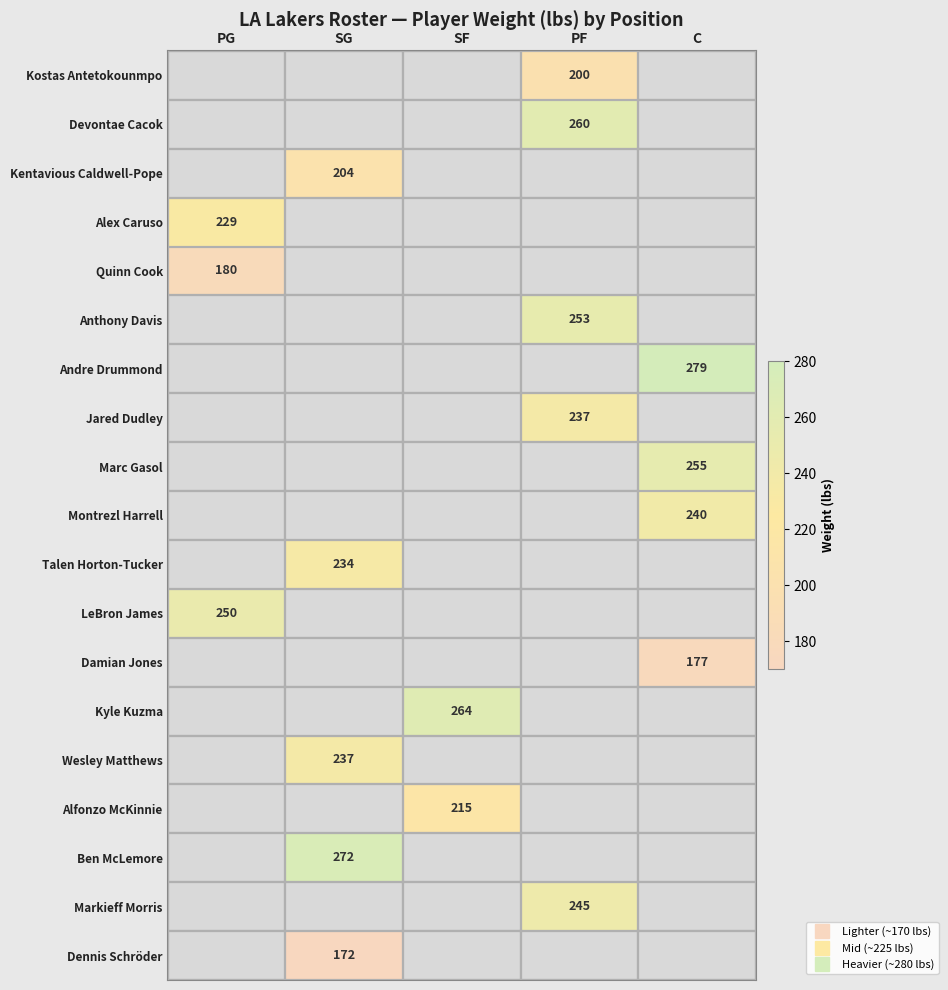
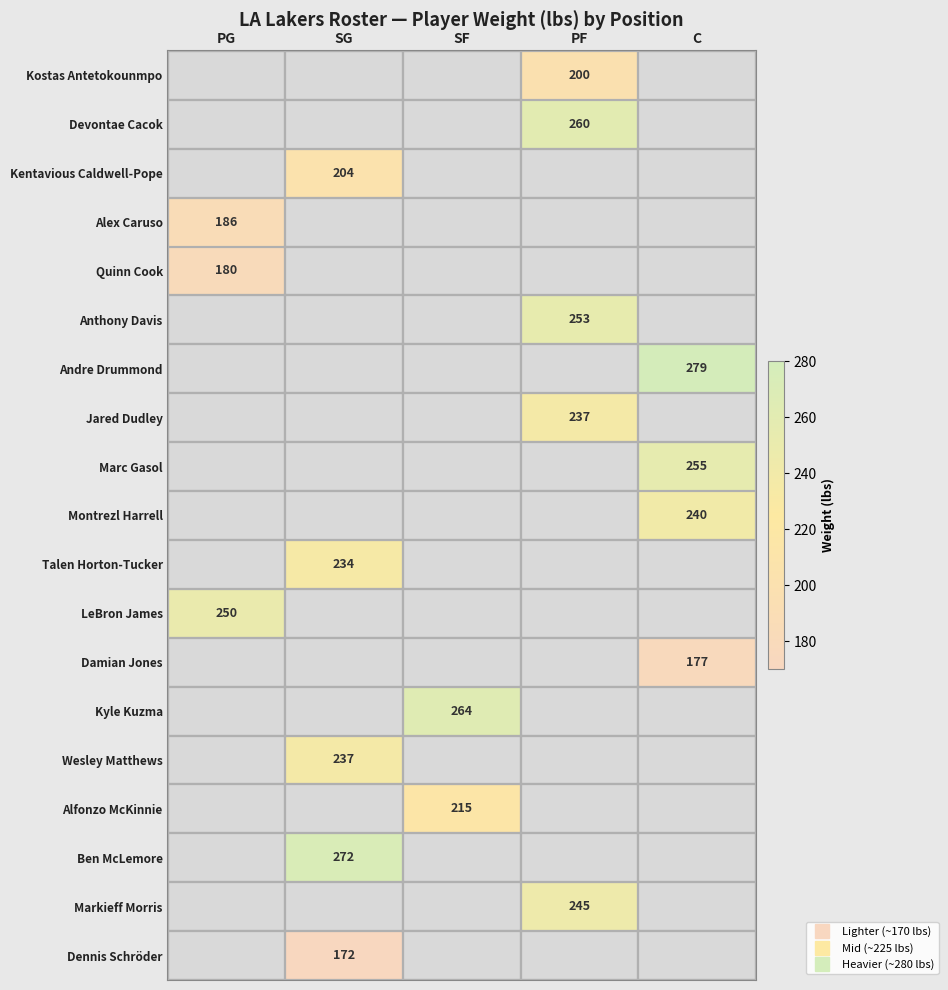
  {
    "Kostas Antetokounmpo": {
      "PF": 200
    },
    "Devontae Cacok": {
      "PF": 260
    },
    "Kentavious Caldwell-Pope": {
      "SG": 204
    },
    "Alex Caruso": {
-     "PG": 229
+     "PG": 186
    },
    "Quinn Cook": {
      "PG": 180
    },
    "Anthony Davis": {
      "PF": 253
    },
    "Andre Drummond": {
      "C": 279
    },
    "Jared Dudley": {
      "PF": 237
    },
    "Marc Gasol": {
      "C": 255
    },
    "Montrezl Harrell": {
      "C": 240
    },
    "Talen Horton-Tucker": {
      "SG": 234
    },
    "LeBron James": {
      "PG": 250
    },
    "Damian Jones": {
      "C": 177
    },
    "Kyle Kuzma": {
      "SF": 264
    },
    "Wesley Matthews": {
      "SG": 237
    },
    "Alfonzo McKinnie": {
      "SF": 215
    },
    "Ben McLemore": {
      "SG": 272
    },
    "Markieff Morris": {
      "PF": 245
    },
    "Dennis Schröder": {
      "SG": 172
    }
  }
